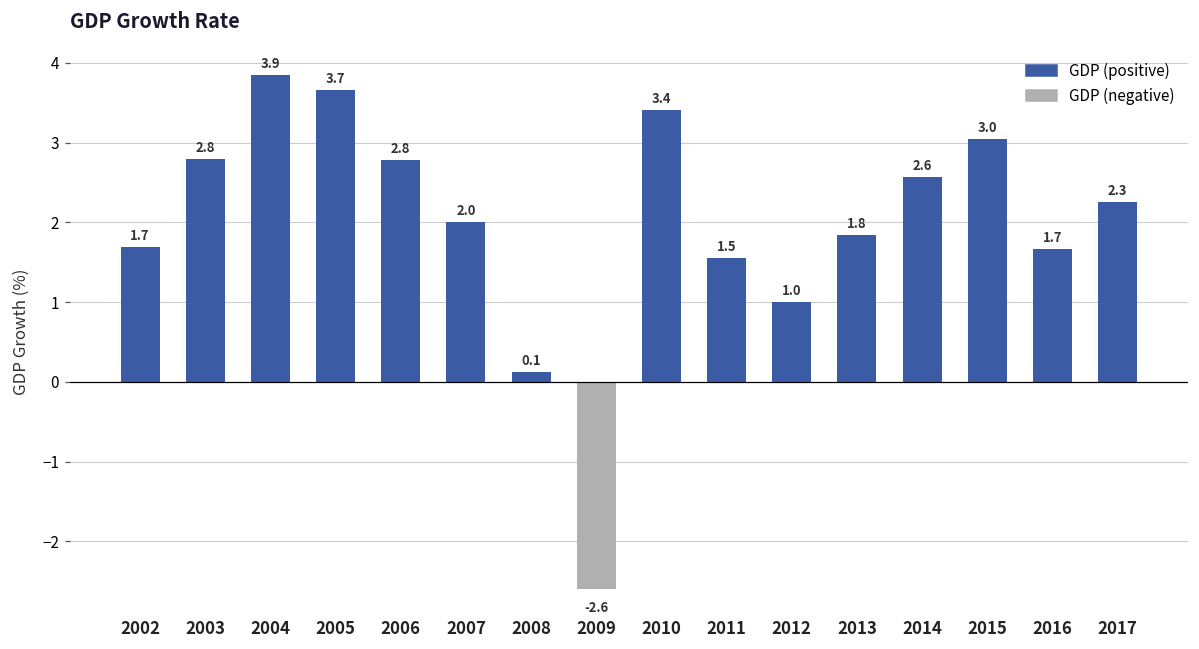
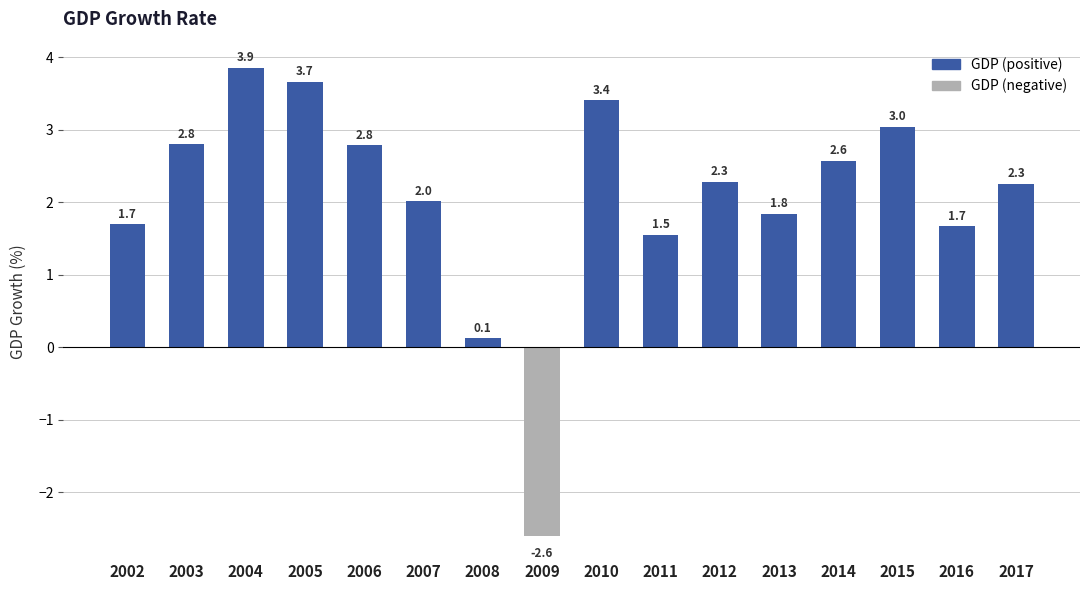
  {
    "2002": 1.7,
    "2003": 2.8,
    "2004": 3.9,
    "2005": 3.7,
    "2006": 2.8,
    "2007": 2.0,
    "2008": 0.1,
    "2009": -2.6,
    "2010": 3.4,
    "2011": 1.5,
-   "2012": 1.0,
+   "2012": 2.3,
    "2013": 1.8,
    "2014": 2.6,
    "2015": 3.0,
    "2016": 1.7,
    "2017": 2.3
  }
